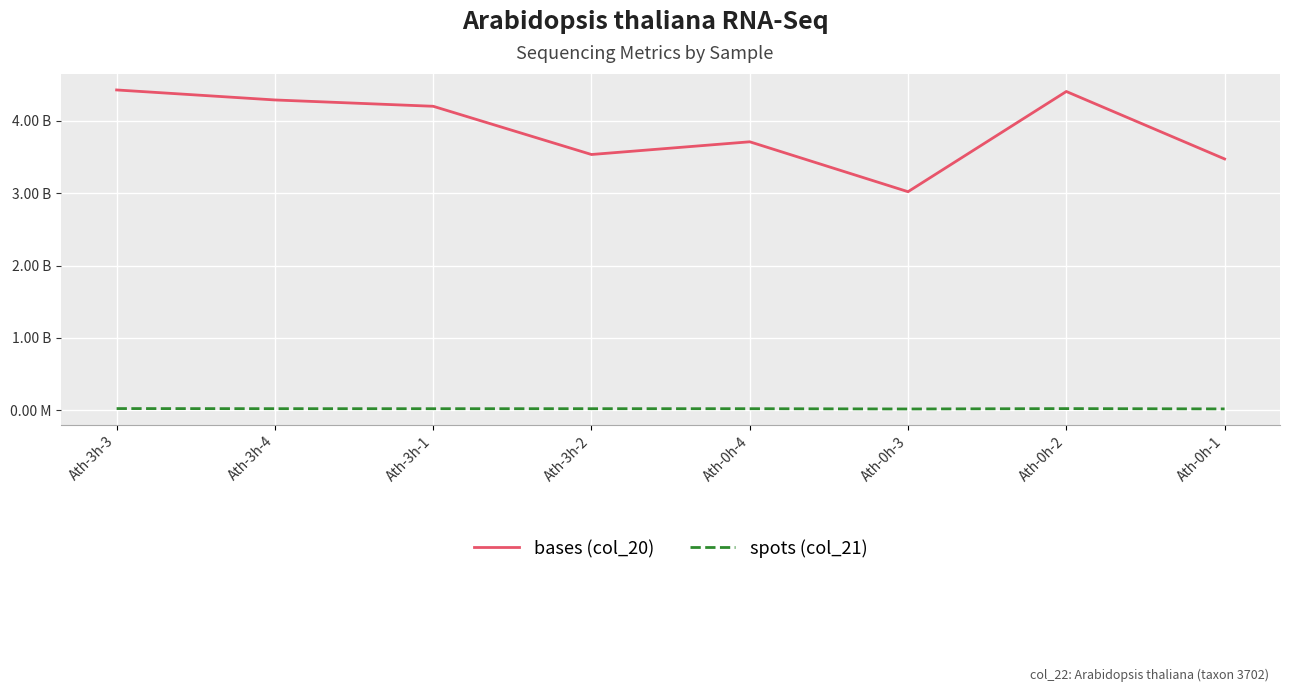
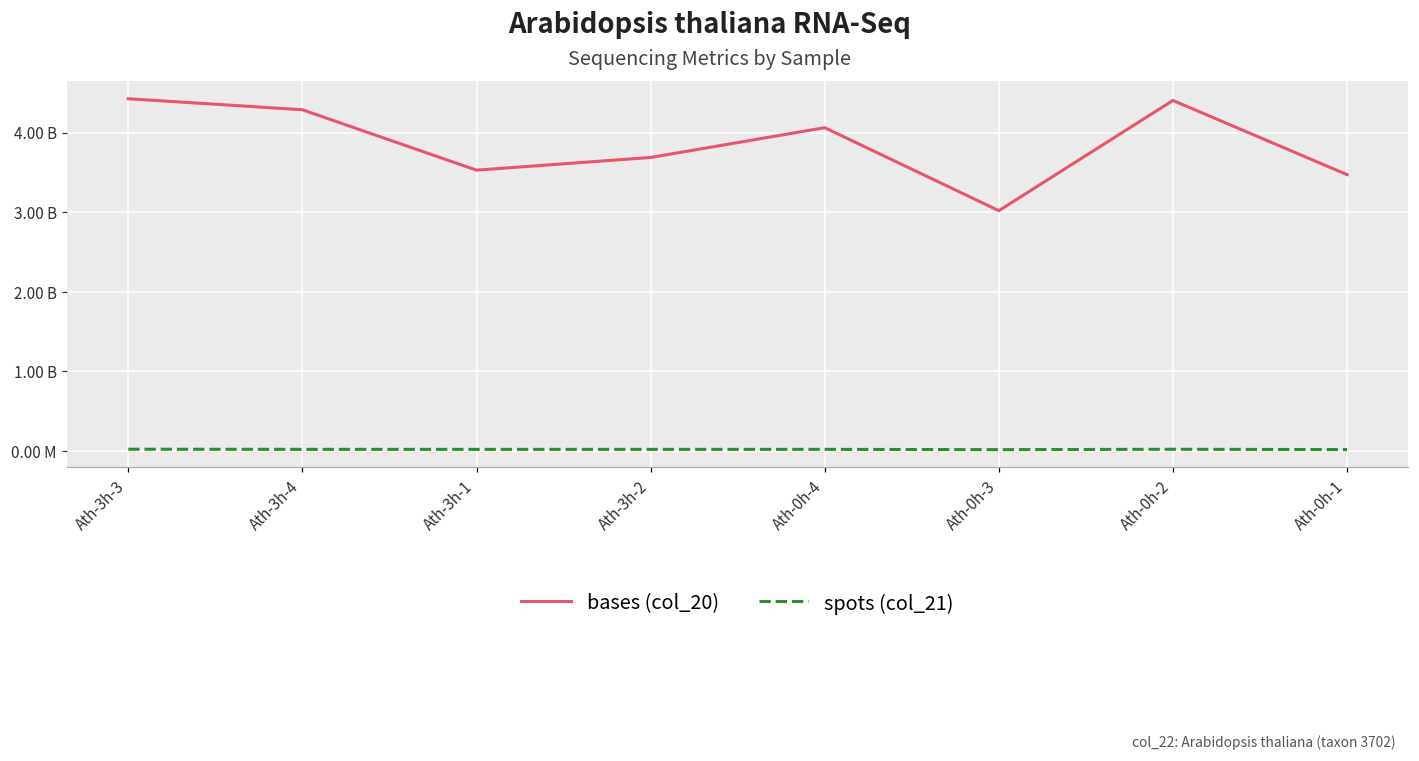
  {
    "bases (col_20)": {
      "Ath-3h-3": 4400000000,
      "Ath-3h-4": 4300000000,
-     "Ath-3h-1": 4200000000,
-     "Ath-3h-2": 3500000000,
-     "Ath-0h-4": 3700000000,
+     "Ath-3h-1": 3500000000,
+     "Ath-3h-2": 3700000000,
+     "Ath-0h-4": 4100000000,
      "Ath-0h-3": 3000000000,
      "Ath-0h-2": 4400000000,
      "Ath-0h-1": 3500000000
    },
    "spots (col_21)": {
      "Ath-3h-3": 0,
      "Ath-3h-4": 0,
      "Ath-3h-1": 0,
      "Ath-3h-2": 0,
      "Ath-0h-4": 0,
      "Ath-0h-3": 0,
      "Ath-0h-2": 0,
      "Ath-0h-1": 0
    }
  }
